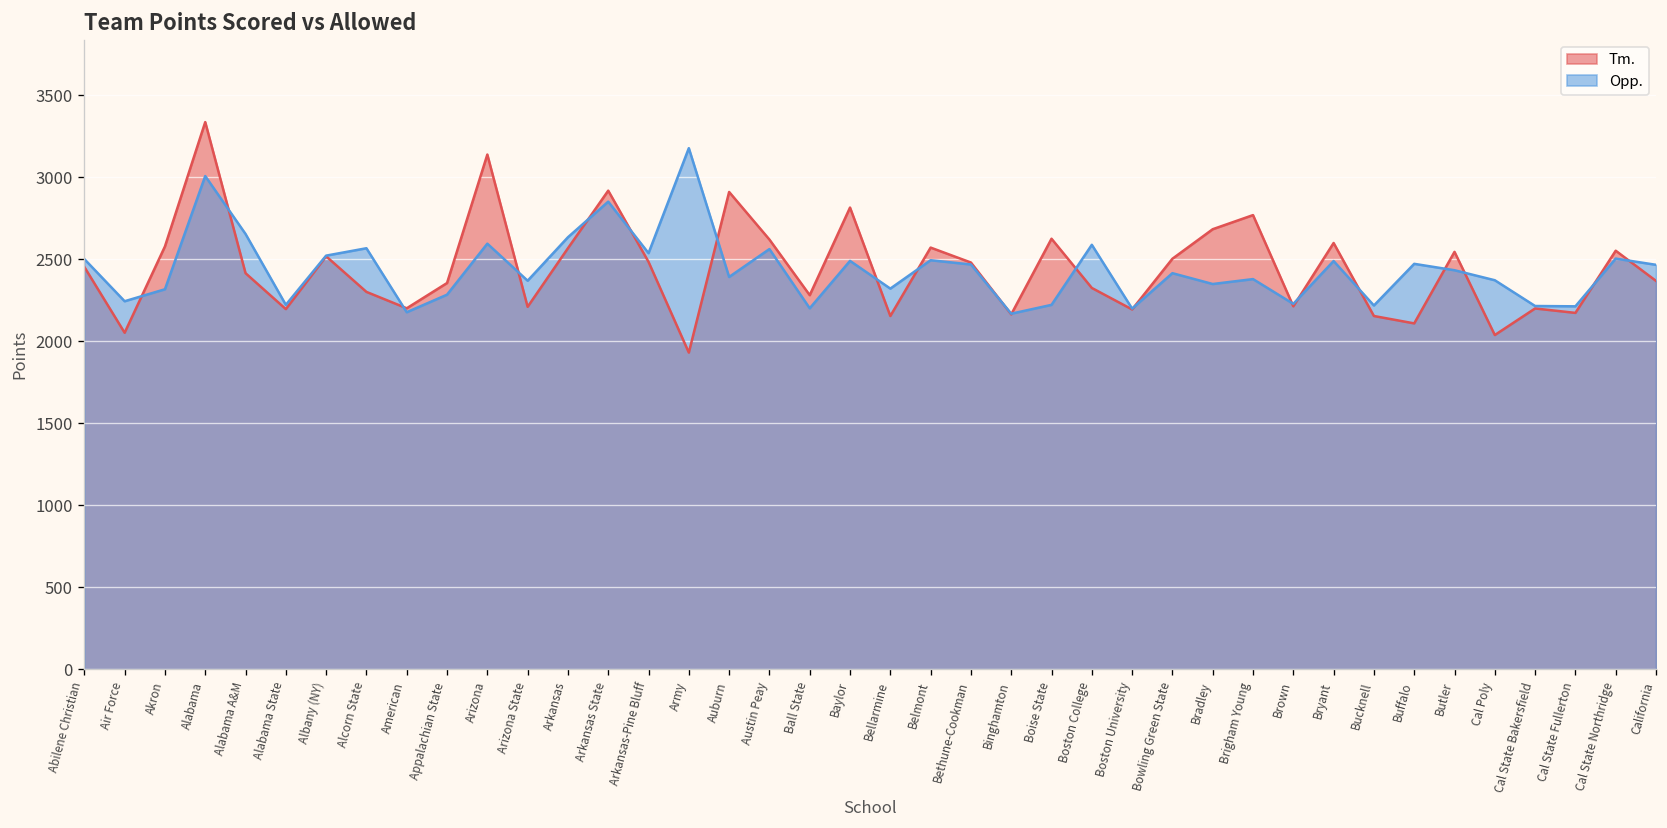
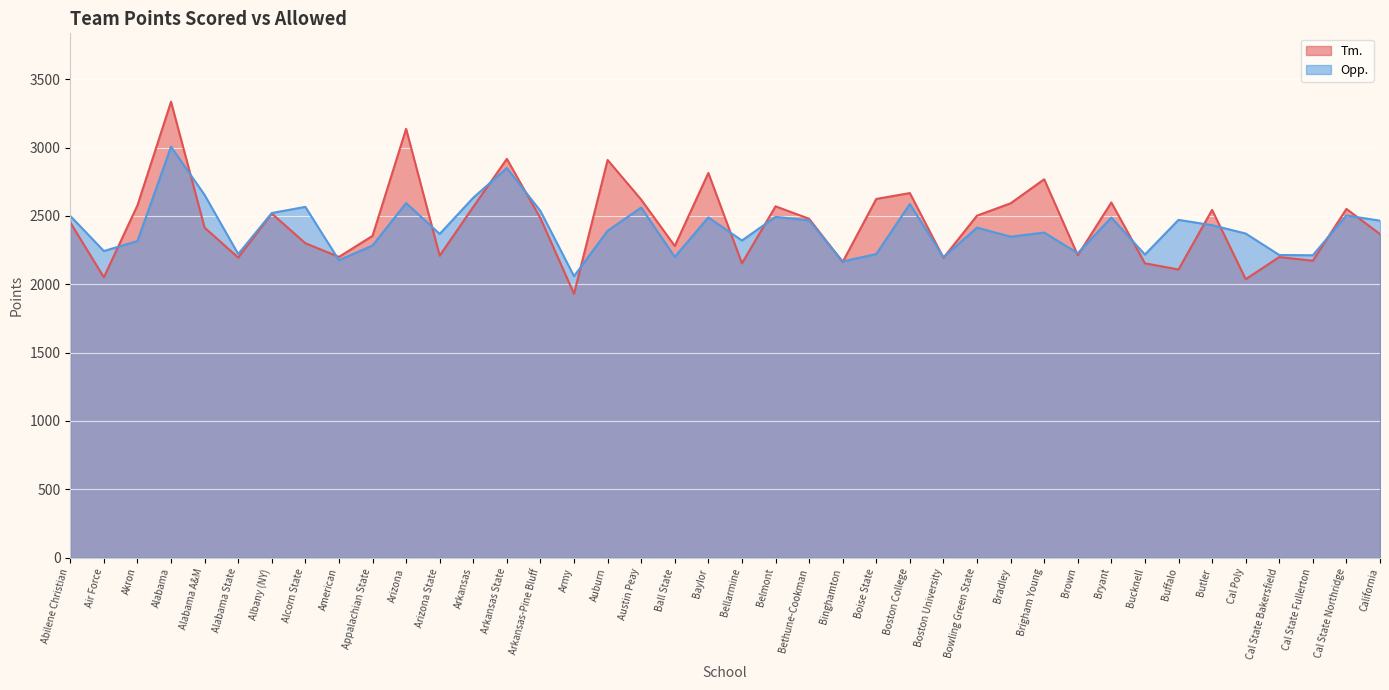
  {
    "Tm.": {
      "Abilene Christian": 2450,
      "Air Force": 2050,
      "Akron": 2580,
      "Alabama": 3340,
      "Alabama A&M": 2410,
      "Alabama State": 2200,
      "Alcorn State": 2300,
      "American": 2200,
      "Appalachian State": 2350,
      "Arizona": 3140,
      "Arizona State": 2210,
      "Arkansas": 2570,
      "Arkansas State": 2920,
      "Arkansas-Pine Bluff": 2480,
      "Army": 1930,
      "Auburn": 2910,
      "Austin Peay": 2620,
      "Ball State": 2280,
      "Baylor": 2810,
      "Bellarmine": 2150,
      "Belmont": 2570,
      "Boise State": 2620,
-     "Boston College": 2320,
+     "Boston College": 2670,
      "Bowling Green State": 2500,
-     "Bradley": 2680,
+     "Bradley": 2590,
      "Brigham Young": 2770,
      "Bryant": 2600,
      "Bucknell": 2150,
      "Buffalo": 2110,
      "Butler": 2540,
      "Cal Poly": 2040,
      "Cal State Fullerton": 2170,
      "Cal State Northridge": 2550,
      "California": 2370
    },
    "Opp.": {
      "Abilene Christian": 2500,
      "Air Force": 2240,
      "Akron": 2320,
      "Alabama": 3010,
      "Alabama A&M": 2650,
      "Alabama State": 2220,
      "Alcorn State": 2570,
      "American": 2180,
      "Appalachian State": 2280,
      "Arizona": 2590,
      "Arizona State": 2370,
      "Arkansas": 2630,
      "Arkansas State": 2850,
      "Arkansas-Pine Bluff": 2540,
-     "Army": 3180,
+     "Army": 2060,
      "Auburn": 2390,
      "Austin Peay": 2560,
      "Ball State": 2200,
      "Baylor": 2490,
      "Bellarmine": 2320,
      "Belmont": 2490,
      "Boise State": 2220,
      "Boston College": 2590,
      "Bowling Green State": 2410,
      "Bradley": 2350,
      "Brigham Young": 2380,
      "Bryant": 2490,
      "Bucknell": 2220,
      "Buffalo": 2470,
      "Butler": 2430,
      "Cal Poly": 2370,
      "Cal State Fullerton": 2210,
      "Cal State Northridge": 2500,
      "California": 2470
    }
  }
